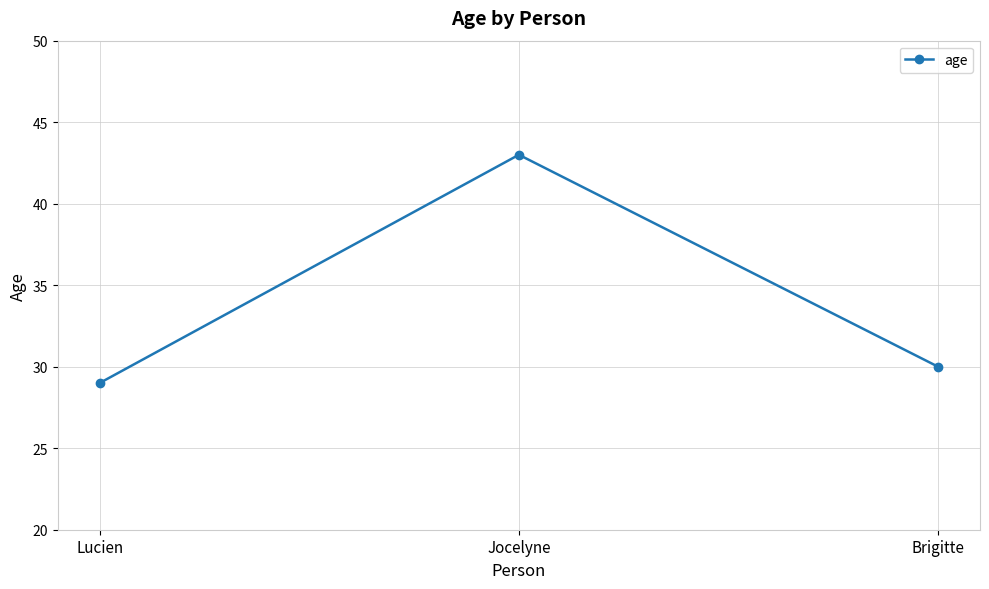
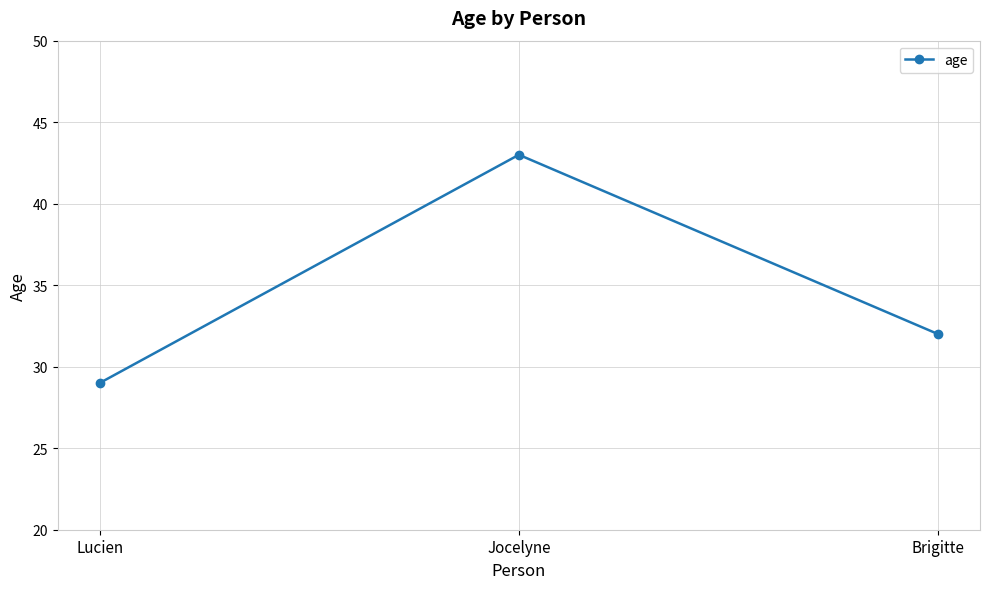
  {
    "Lucien": 29,
    "Jocelyne": 43,
-   "Brigitte": 30
+   "Brigitte": 32
  }
